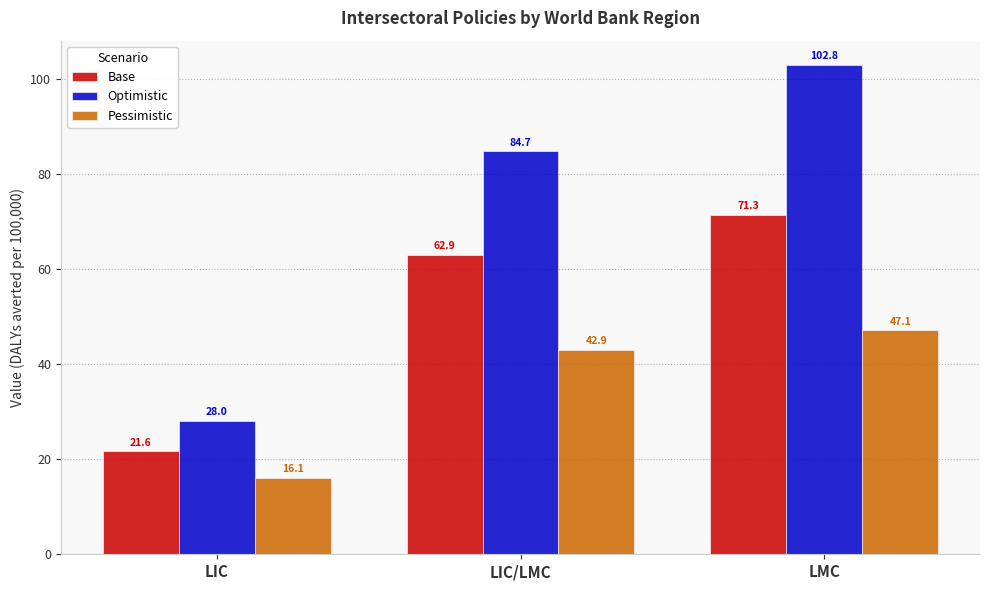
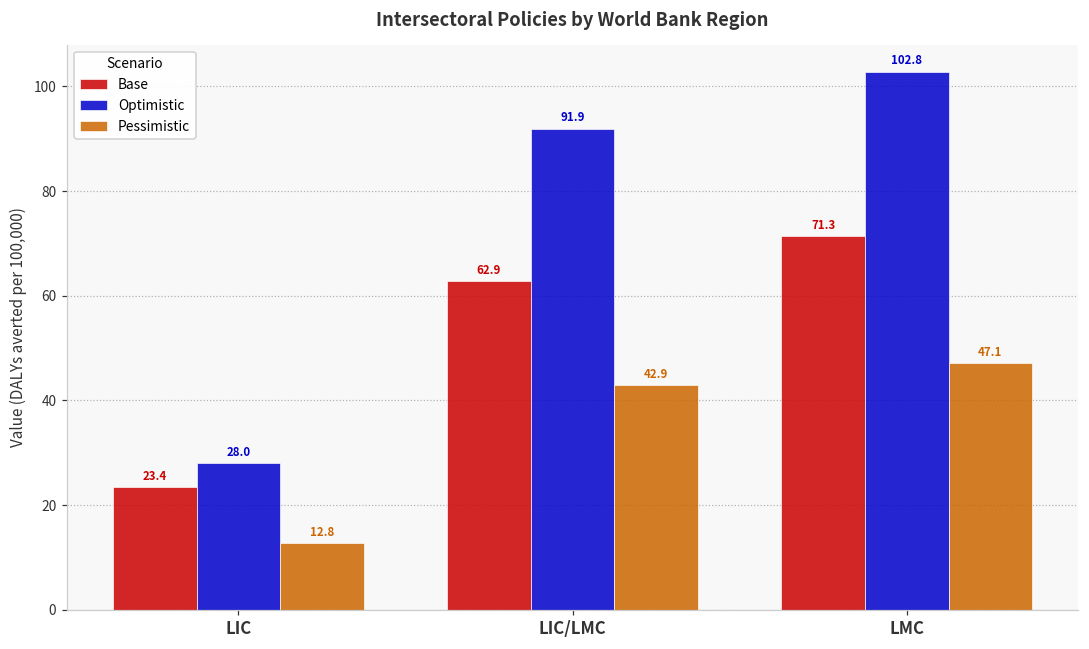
  {
    "Base": {
-     "LIC": 21.6,
+     "LIC": 23.4,
      "LIC/LMC": 62.9,
      "LMC": 71.3
    },
    "Optimistic": {
      "LIC": 28.0,
-     "LIC/LMC": 84.7,
+     "LIC/LMC": 91.9,
      "LMC": 102.8
    },
    "Pessimistic": {
-     "LIC": 16.1,
+     "LIC": 12.8,
      "LIC/LMC": 42.9,
      "LMC": 47.1
    }
  }
